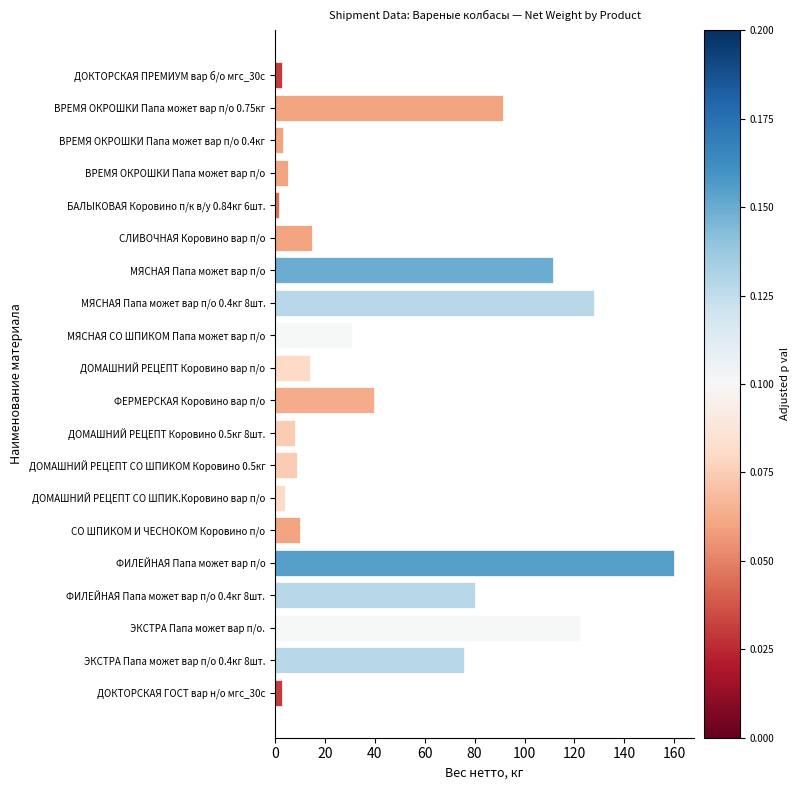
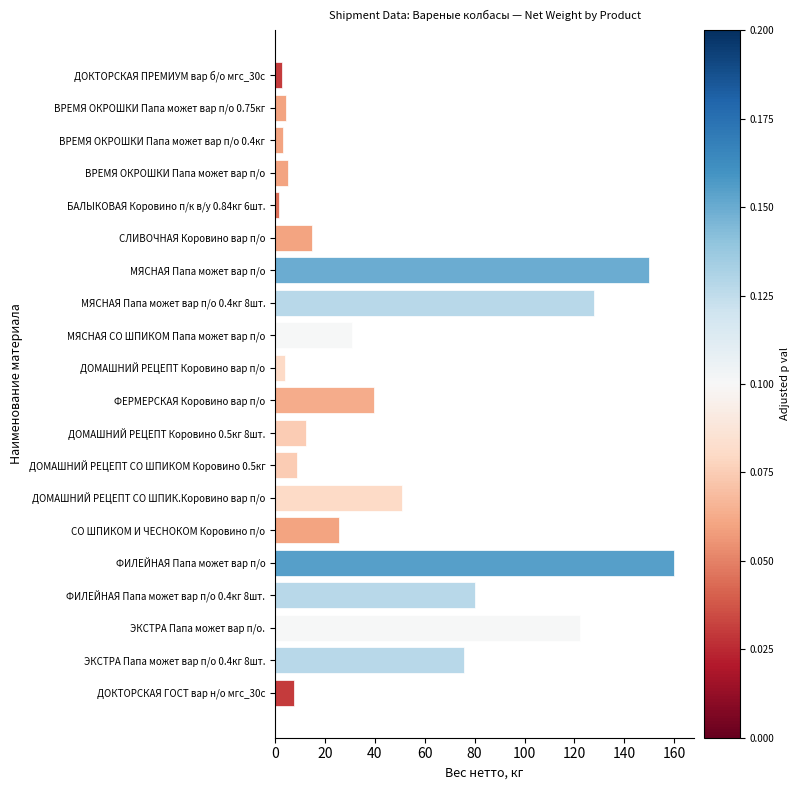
  {
    "ДОКТОРСКАЯ ПРЕМИУМ вар б/о мгс_30с": 3,
-   "ВРЕМЯ ОКРОШКИ Папа может вар п/о 0.75кг": 92,
+   "ВРЕМЯ ОКРОШКИ Папа может вар п/о 0.75кг": 5,
    "ВРЕМЯ ОКРОШКИ Папа может вар п/о 0.4кг": 3,
    "ВРЕМЯ ОКРОШКИ Папа может вар п/о": 5,
    "БАЛЫКОВАЯ Коровино п/к в/у 0.84кг 6шт.": 2,
    "СЛИВОЧНАЯ Коровино вар п/о": 15,
-   "МЯСНАЯ Папа может вар п/о": 111,
+   "МЯСНАЯ Папа может вар п/о": 150,
    "МЯСНАЯ Папа может вар п/о 0.4кг 8шт.": 128,
    "МЯСНАЯ СО ШПИКОМ Папа может вар п/о": 31,
-   "ДОМАШНИЙ РЕЦЕПТ Коровино вар п/о": 14,
+   "ДОМАШНИЙ РЕЦЕПТ Коровино вар п/о": 4,
    "ФЕРМЕРСКАЯ Коровино вар п/о": 40,
-   "ДОМАШНИЙ РЕЦЕПТ Коровино 0.5кг 8шт.": 8,
+   "ДОМАШНИЙ РЕЦЕПТ Коровино 0.5кг 8шт.": 12,
    "ДОМАШНИЙ РЕЦЕПТ СО ШПИКОМ Коровино 0.5кг": 9,
-   "ДОМАШНИЙ РЕЦЕПТ СО ШПИК.Коровино вар п/о": 4,
-   "СО ШПИКОМ И ЧЕСНОКОМ Коровино п/о": 10,
+   "ДОМАШНИЙ РЕЦЕПТ СО ШПИК.Коровино вар п/о": 51,
+   "СО ШПИКОМ И ЧЕСНОКОМ Коровино п/о": 26,
    "ФИЛЕЙНАЯ Папа может вар п/о": 160,
    "ФИЛЕЙНАЯ Папа может вар п/о 0.4кг 8шт.": 80,
    "ЭКСТРА Папа может вар п/о.": 122,
    "ЭКСТРА Папа может вар п/о 0.4кг 8шт.": 76,
-   "ДОКТОРСКАЯ ГОСТ вар н/о мгс_30с": 3
+   "ДОКТОРСКАЯ ГОСТ вар н/о мгс_30с": 7
  }
